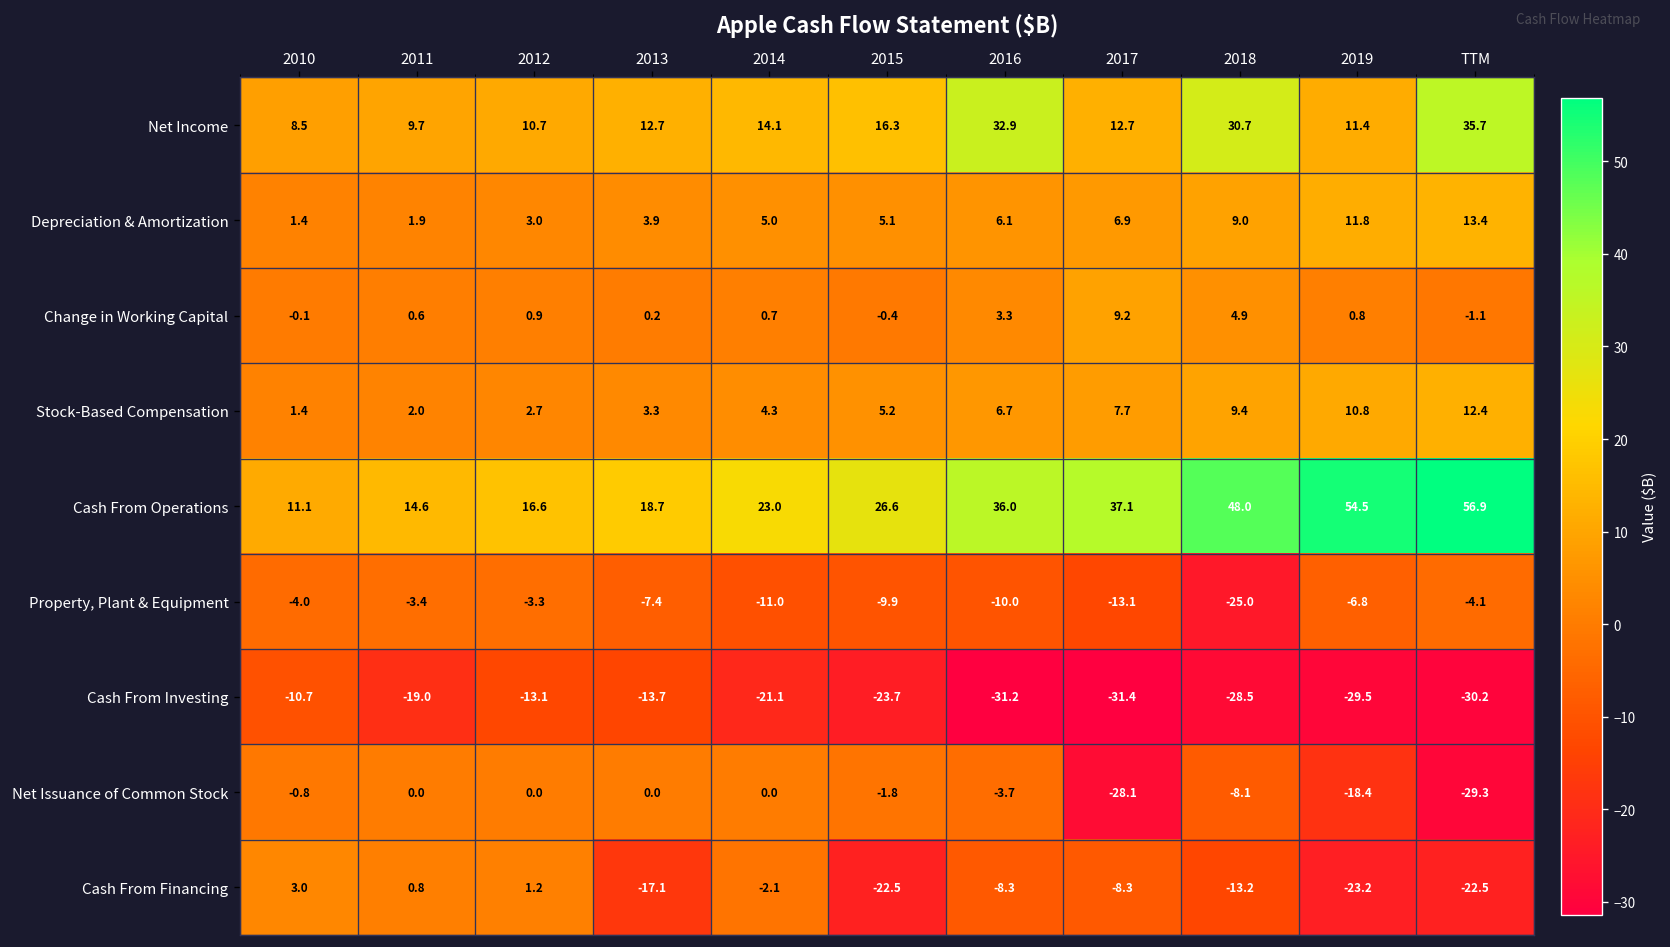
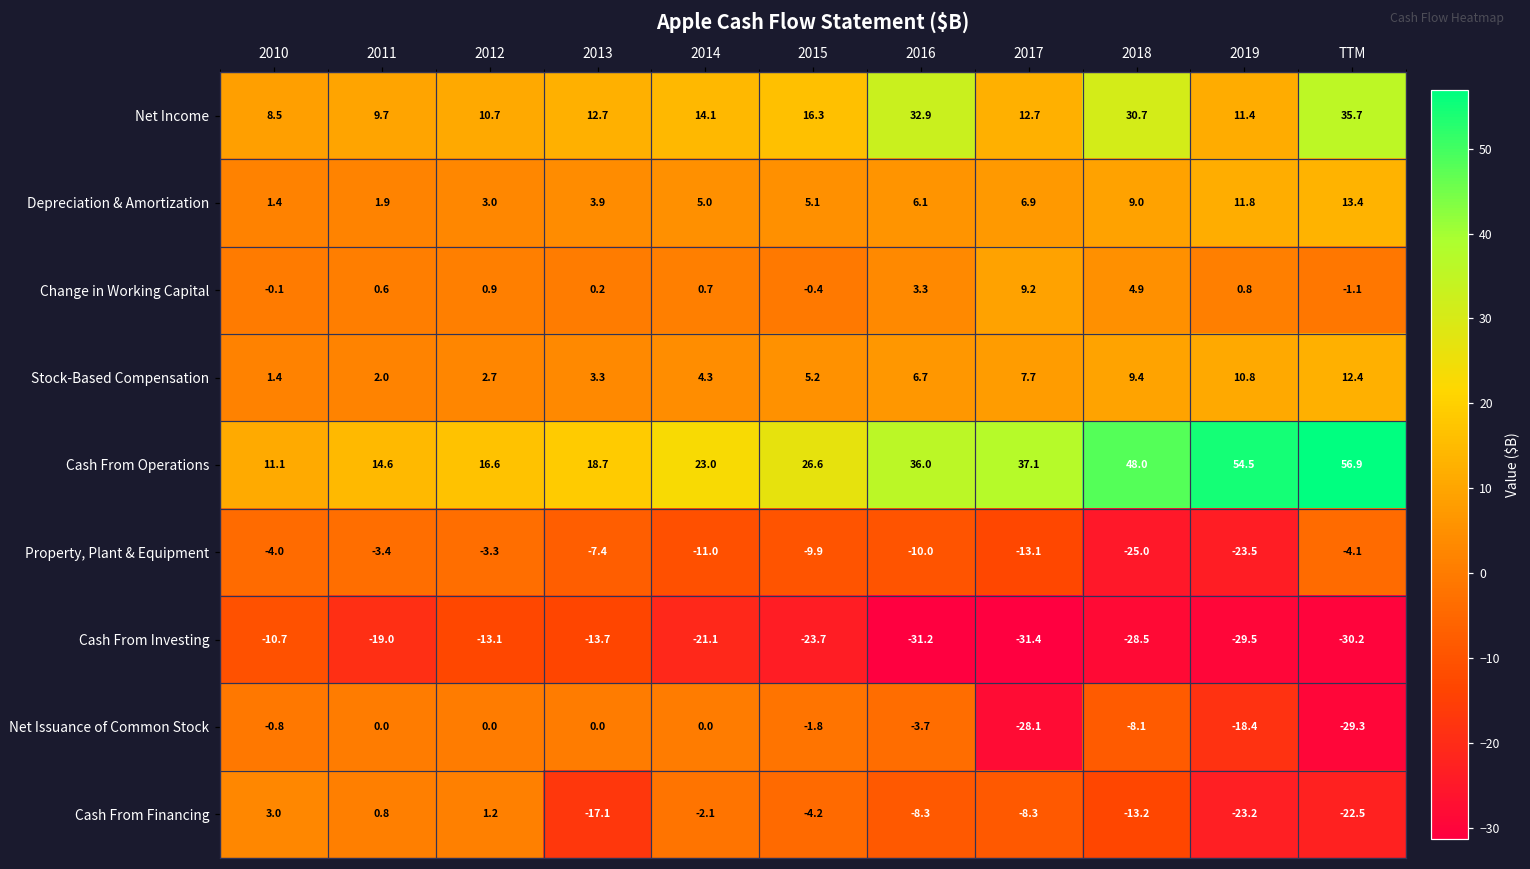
  {
    "Net Income": {
      "2010": 8.5,
      "2011": 9.7,
      "2012": 10.7,
      "2013": 12.7,
      "2014": 14.1,
      "2015": 16.3,
      "2016": 32.9,
      "2017": 12.7,
      "2018": 30.7,
      "2019": 11.4,
      "TTM": 35.7
    },
    "Depreciation & Amortization": {
      "2010": 1.4,
      "2011": 1.9,
      "2012": 3.0,
      "2013": 3.9,
      "2014": 5.0,
      "2015": 5.1,
      "2016": 6.1,
      "2017": 6.9,
      "2018": 9.0,
      "2019": 11.8,
      "TTM": 13.4
    },
    "Change in Working Capital": {
      "2010": -0.1,
      "2011": 0.6,
      "2012": 0.9,
      "2013": 0.2,
      "2014": 0.7,
      "2015": -0.4,
      "2016": 3.3,
      "2017": 9.2,
      "2018": 4.9,
      "2019": 0.8,
      "TTM": -1.1
    },
    "Stock-Based Compensation": {
      "2010": 1.4,
      "2011": 2.0,
      "2012": 2.7,
      "2013": 3.3,
      "2014": 4.3,
      "2015": 5.2,
      "2016": 6.7,
      "2017": 7.7,
      "2018": 9.4,
      "2019": 10.8,
      "TTM": 12.4
    },
    "Cash From Operations": {
      "2010": 11.1,
      "2011": 14.6,
      "2012": 16.6,
      "2013": 18.7,
      "2014": 23.0,
      "2015": 26.6,
      "2016": 36.0,
      "2017": 37.1,
      "2018": 48.0,
      "2019": 54.5,
      "TTM": 56.9
    },
    "Property, Plant & Equipment": {
      "2010": -4.0,
      "2011": -3.4,
      "2012": -3.3,
      "2013": -7.4,
      "2014": -11.0,
      "2015": -9.9,
      "2016": -10.0,
      "2017": -13.1,
      "2018": -25.0,
-     "2019": -6.8,
+     "2019": -23.5,
      "TTM": -4.1
    },
    "Cash From Investing": {
      "2010": -10.7,
      "2011": -19.0,
      "2012": -13.1,
      "2013": -13.7,
      "2014": -21.1,
      "2015": -23.7,
      "2016": -31.2,
      "2017": -31.4,
      "2018": -28.5,
      "2019": -29.5,
      "TTM": -30.2
    },
    "Net Issuance of Common Stock": {
      "2010": -0.8,
      "2011": 0.0,
      "2012": 0.0,
      "2013": 0.0,
      "2014": 0.0,
      "2015": -1.8,
      "2016": -3.7,
      "2017": -28.1,
      "2018": -8.1,
      "2019": -18.4,
      "TTM": -29.3
    },
    "Cash From Financing": {
      "2010": 3.0,
      "2011": 0.8,
      "2012": 1.2,
      "2013": -17.1,
      "2014": -2.1,
-     "2015": -22.5,
+     "2015": -4.2,
      "2016": -8.3,
      "2017": -8.3,
      "2018": -13.2,
      "2019": -23.2,
      "TTM": -22.5
    }
  }
